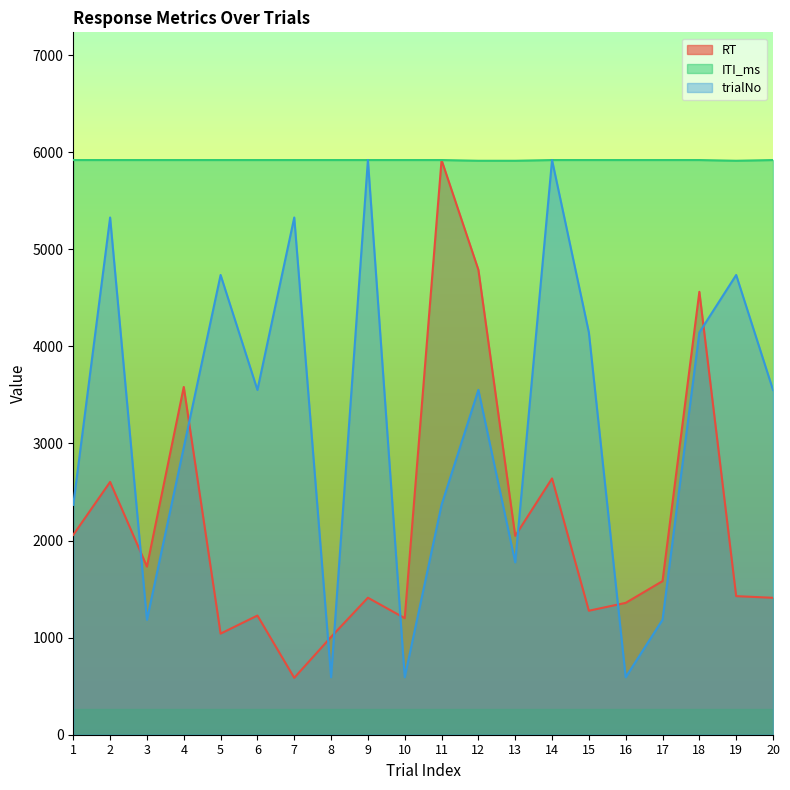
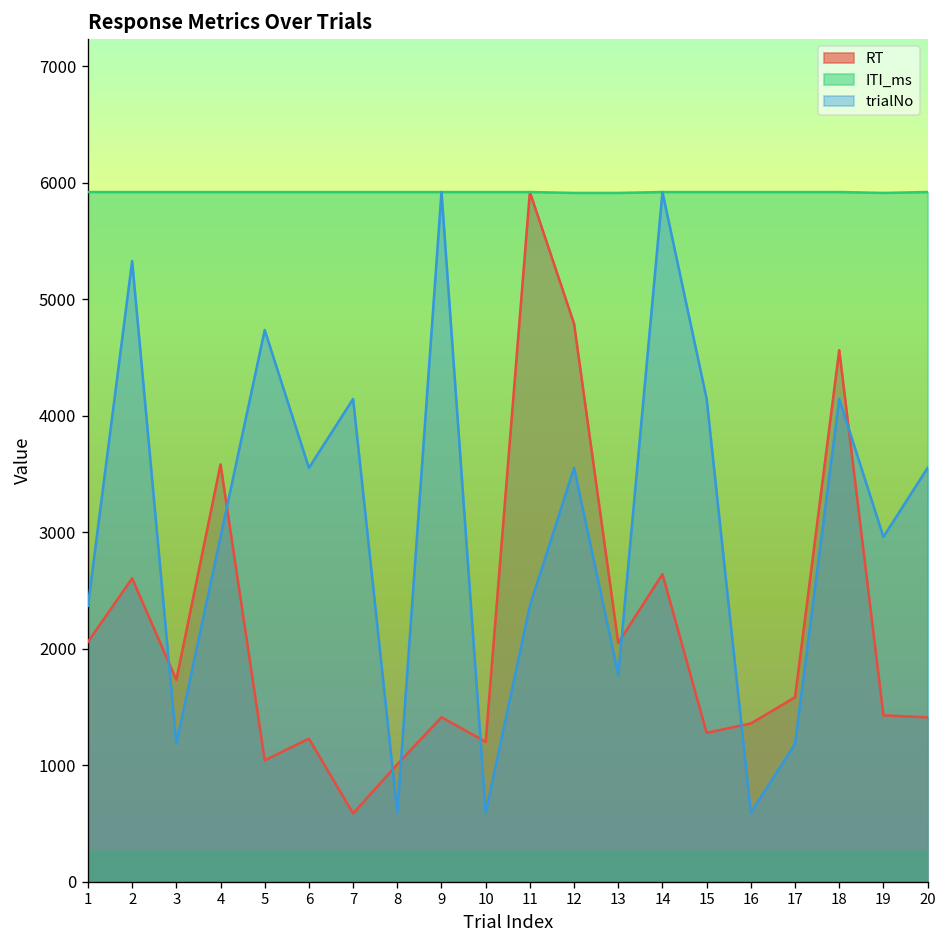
  {
    "RT": {
      "1": 2100,
      "2": 2600,
      "3": 1700,
      "4": 3600,
      "5": 1000,
      "6": 1200,
      "7": 600,
      "8": 1000,
      "9": 1400,
      "10": 1200,
      "12": 4800,
      "13": 2000,
      "14": 2600,
      "15": 1300,
      "16": 1400,
      "17": 1600,
      "18": 4600,
      "19": 1400,
      "20": 1400
    },
    "ITI_ms": {
      "1": 5900,
      "2": 5900,
      "3": 5900,
      "4": 5900,
      "5": 5900,
      "6": 5900,
      "7": 5900,
      "8": 5900,
      "10": 5900,
      "12": 5900,
      "13": 5900,
      "15": 5900,
      "16": 5900,
      "17": 5900,
      "18": 5900,
      "19": 5900,
      "20": 5900
    },
    "trialNo": {
      "1": 2400,
      "2": 5300,
      "3": 1200,
      "4": 3000,
      "5": 4700,
      "6": 3600,
-     "7": 5300,
+     "7": 4100,
      "8": 600,
      "10": 600,
      "11": 2400,
      "12": 3600,
      "13": 1800,
      "15": 4100,
      "16": 600,
      "17": 1200,
      "18": 4100,
-     "19": 4700,
+     "19": 3000,
      "20": 3600
    }
  }
